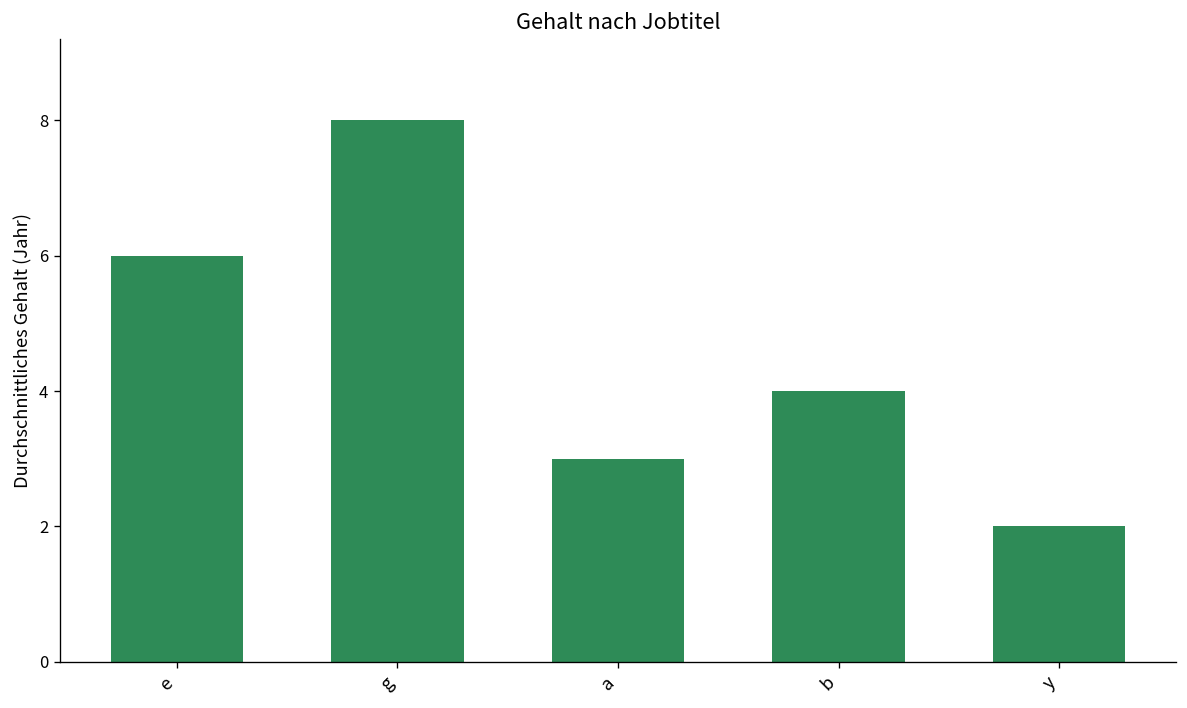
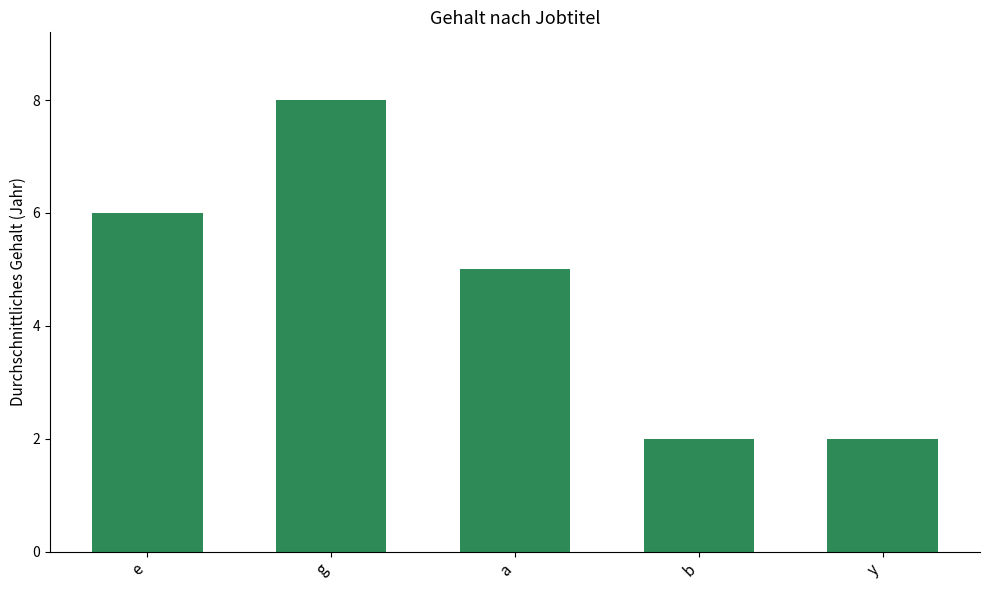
  {
    "e": 6,
    "g": 8,
-   "a": 3,
-   "b": 4,
+   "a": 5,
+   "b": 2,
    "y": 2
  }
